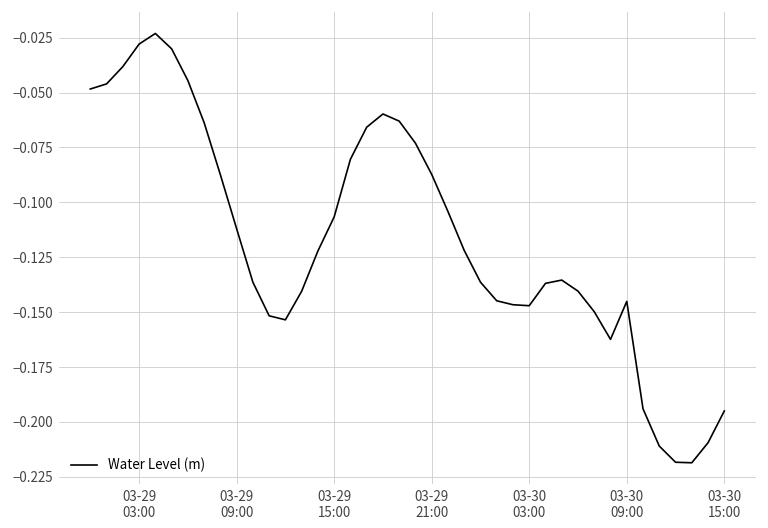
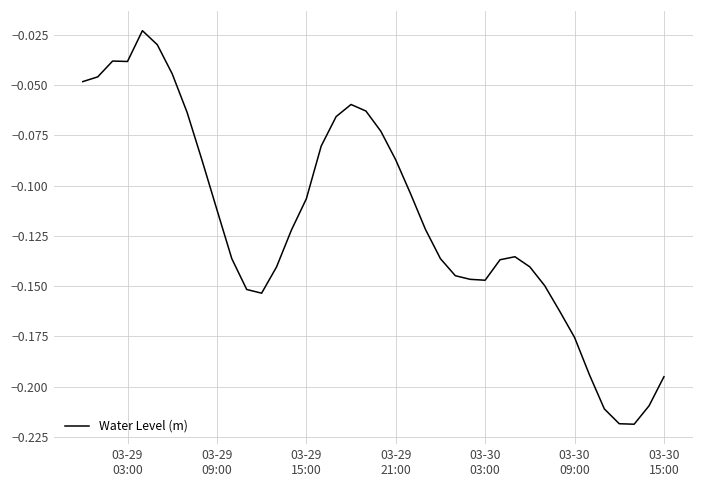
  {
-   "03-29 03:00": -0.028,
+   "03-29 03:00": -0.038,
    "03-29 09:00": -0.112,
    "03-29 15:00": -0.107,
    "03-29 21:00": -0.087,
    "03-30 03:00": -0.147,
-   "03-30 09:00": -0.145,
+   "03-30 09:00": -0.175,
    "03-30 15:00": -0.195
  }
